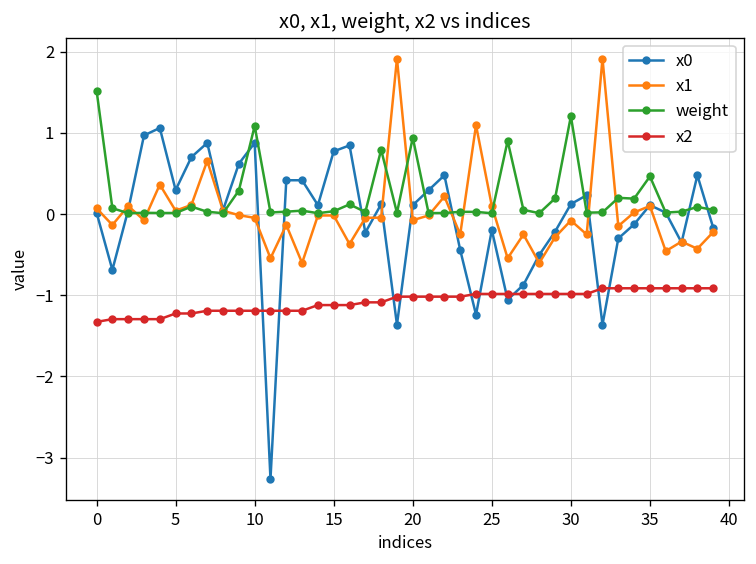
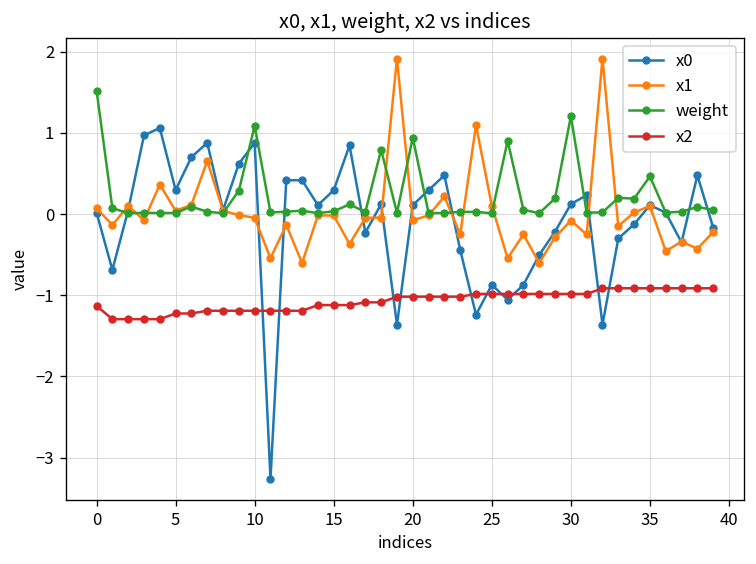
  {
    "x0": {
      "0": 0.0,
      "5": 0.3,
      "10": 0.9,
-     "15": 0.8,
+     "15": 0.3,
      "20": 0.1,
-     "25": -0.2,
+     "25": -0.9,
      "30": 0.1
    },
    "x1": {
      "0": 0.1,
      "10": 0.0,
      "15": 0.0,
      "20": -0.1,
      "25": 0.1,
      "30": -0.1
    },
    "weight": {
      "0": 1.5,
      "10": 1.1,
      "15": 0.0,
      "20": 0.9,
      "25": 0.0,
      "30": 1.2,
      "35": 0.5
    },
    "x2": {
-     "0": -1.3,
+     "0": -1.1,
      "5": -1.2,
      "10": -1.2,
      "15": -1.1,
      "20": -1.0,
      "25": -1.0,
      "30": -1.0,
      "35": -0.9
    }
  }
